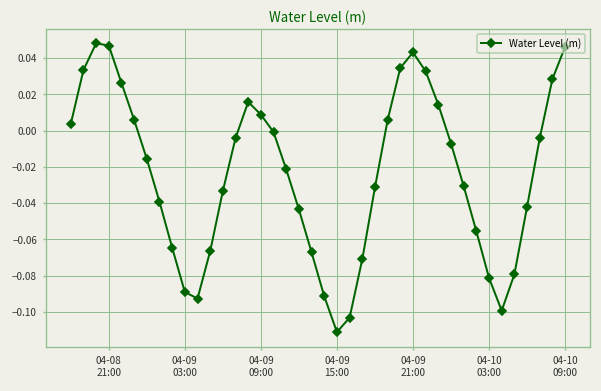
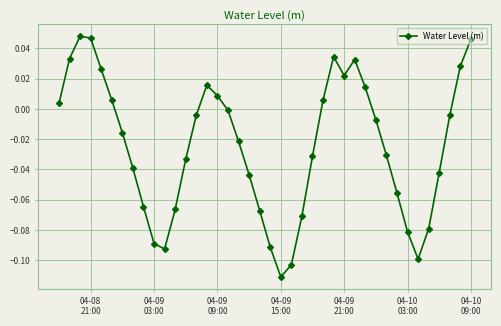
  {
    "04-08 21:00": 0.047,
    "04-09 03:00": -0.089,
    "04-09 09:00": 0.009,
    "04-09 15:00": -0.111,
-   "04-09 21:00": 0.043,
+   "04-09 21:00": 0.022,
    "04-10 03:00": -0.081
  }
